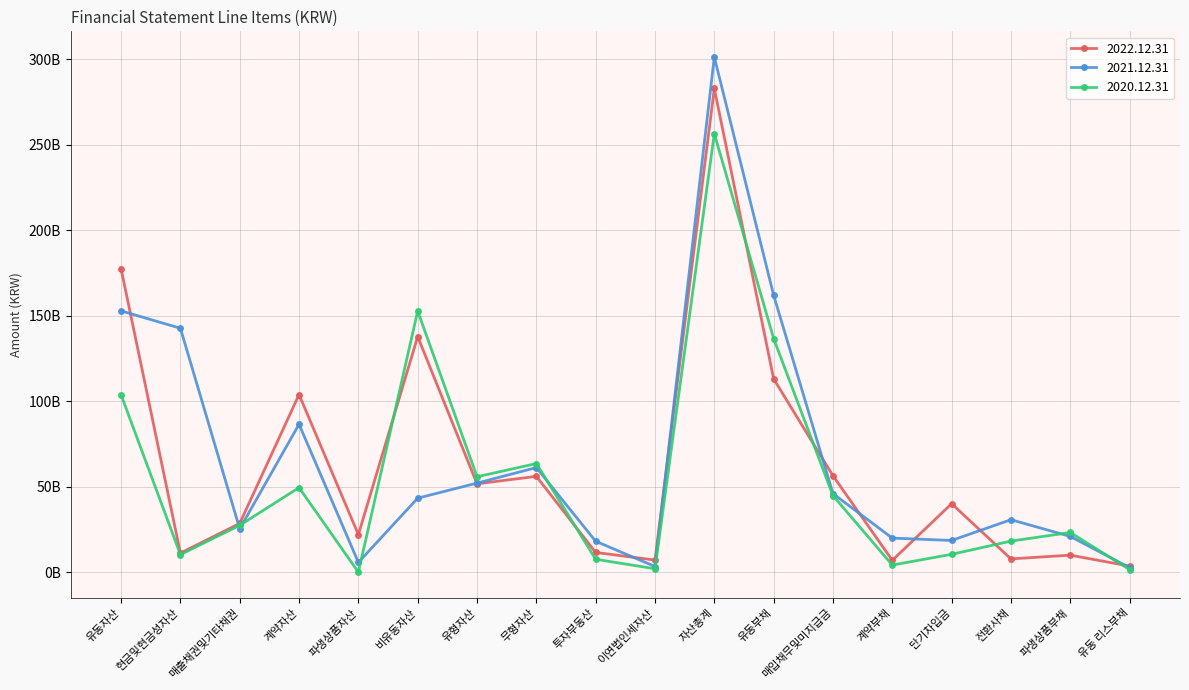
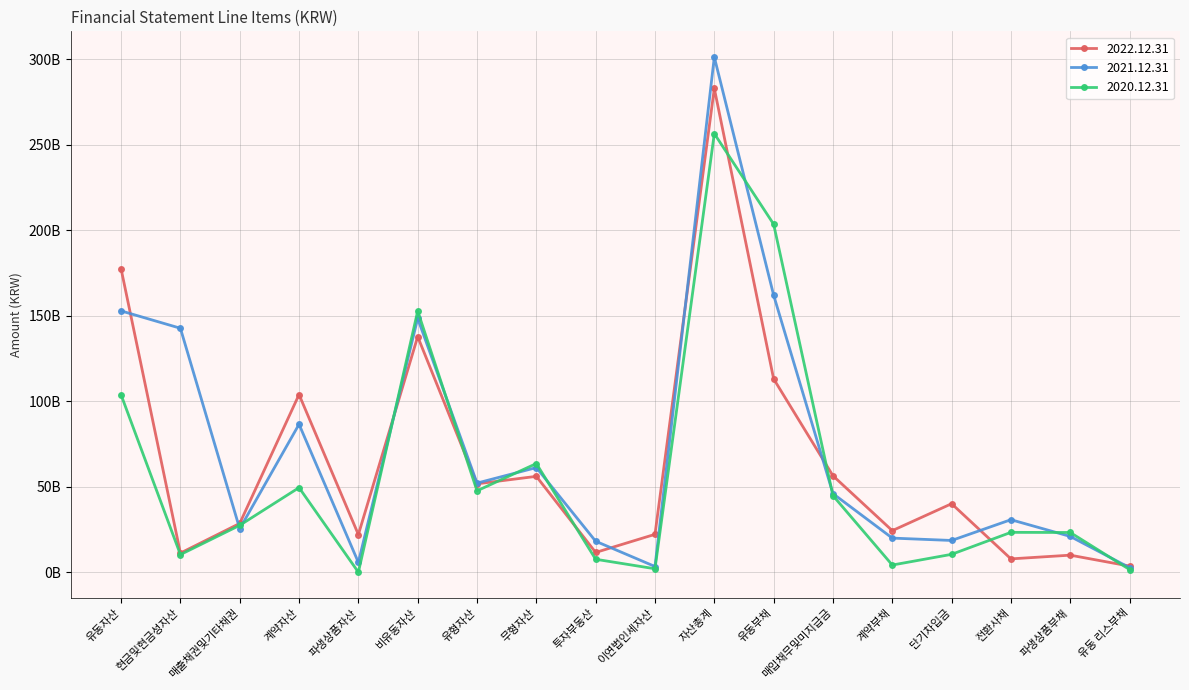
  {
    "2022.12.31": {
      "유동자산": 178000000000,
      "계약자산": 104000000000,
      "파생상품자산": 22000000000,
      "비유동자산": 138000000000,
      "무형자산": 56000000000,
      "투자부동산": 12000000000,
-     "이연법인세자산": 7000000000,
+     "이연법인세자산": 22000000000,
      "자산총계": 283000000000,
      "유동부채": 113000000000,
      "매입채무및미지급금": 56000000000,
-     "계약부채": 7000000000,
+     "계약부채": 24000000000,
      "단기차입금": 40000000000,
      "전환사채": 8000000000,
      "파생상품부채": 10000000000
    },
    "2021.12.31": {
      "유동자산": 153000000000,
      "현금및현금성자산": 143000000000,
      "매출채권및기타채권": 25000000000,
      "계약자산": 87000000000,
      "파생상품자산": 6000000000,
-     "비유동자산": 43000000000,
+     "비유동자산": 148000000000,
      "무형자산": 61000000000,
      "투자부동산": 18000000000,
      "자산총계": 301000000000,
      "유동부채": 162000000000,
      "계약부채": 20000000000,
      "단기차입금": 19000000000,
      "전환사채": 31000000000,
      "파생상품부채": 21000000000
    },
    "2020.12.31": {
      "유동자산": 104000000000,
      "계약자산": 49000000000,
      "파생상품자산": 0,
      "비유동자산": 153000000000,
-     "유형자산": 56000000000,
+     "유형자산": 48000000000,
      "무형자산": 64000000000,
      "투자부동산": 8000000000,
      "자산총계": 257000000000,
-     "유동부채": 137000000000,
+     "유동부채": 204000000000,
      "계약부채": 4000000000,
      "단기차입금": 10000000000,
-     "전환사채": 18000000000,
+     "전환사채": 23000000000,
      "파생상품부채": 23000000000
    }
  }
